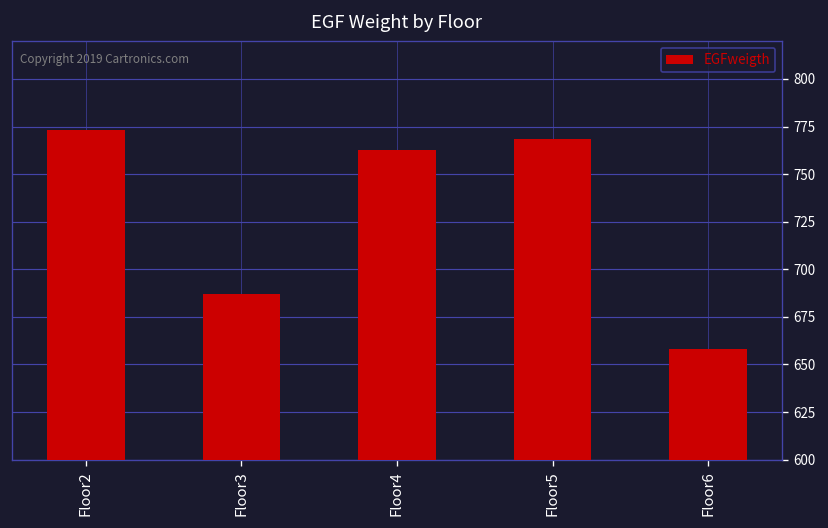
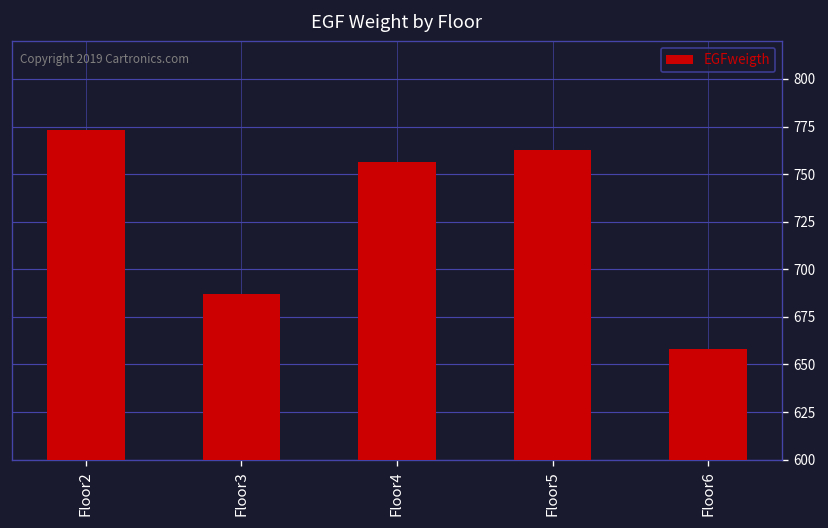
  {
    "Floor2": 773,
    "Floor3": 687,
-   "Floor4": 763,
-   "Floor5": 768,
+   "Floor4": 757,
+   "Floor5": 763,
    "Floor6": 658
  }
